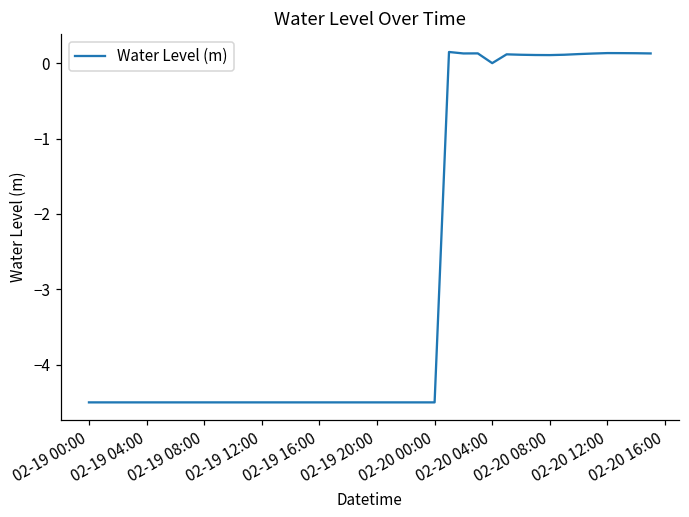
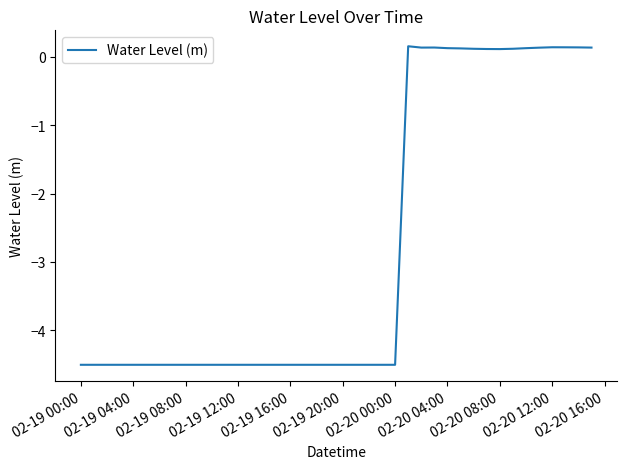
  {
    "02-19 00:00": -4.5,
    "02-19 04:00": -4.5,
    "02-19 08:00": -4.5,
    "02-19 12:00": -4.5,
    "02-19 16:00": -4.5,
    "02-19 20:00": -4.5,
    "02-20 00:00": -4.5,
-   "02-20 04:00": 0.0,
+   "02-20 04:00": 0.1,
    "02-20 08:00": 0.1,
    "02-20 12:00": 0.1
  }
